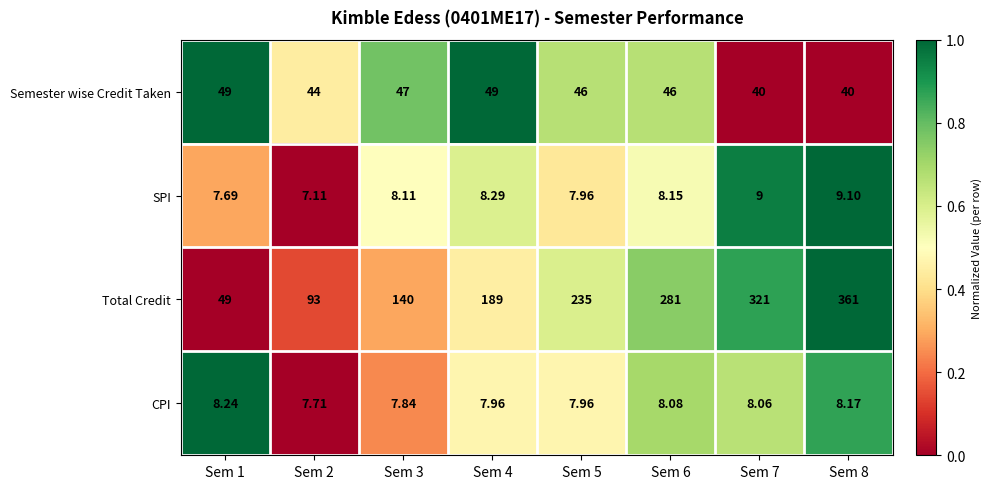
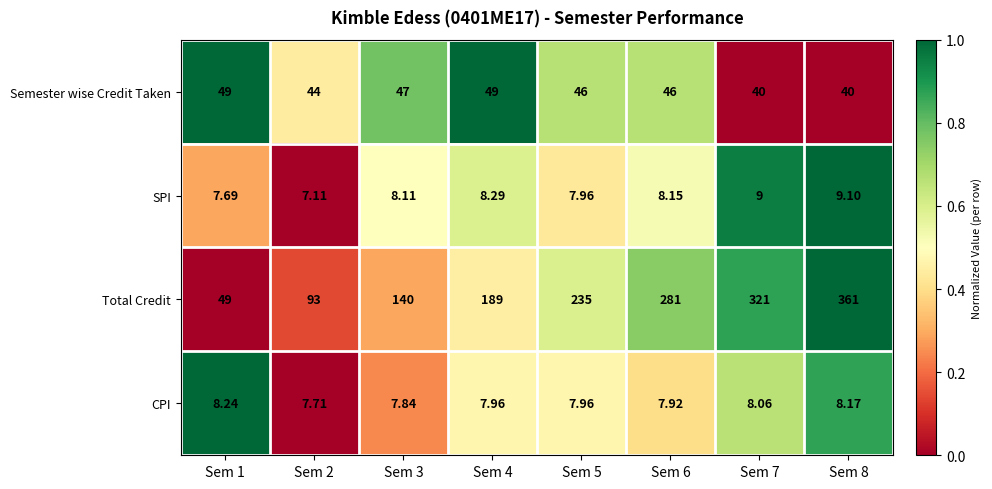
  {
    "Semester wise Credit Taken": {
      "Sem 1": 49,
      "Sem 2": 44,
      "Sem 3": 47,
      "Sem 4": 49,
      "Sem 5": 46,
      "Sem 6": 46,
      "Sem 7": 40,
      "Sem 8": 40
    },
    "SPI": {
      "Sem 1": 7.69,
      "Sem 2": 7.11,
      "Sem 3": 8.11,
      "Sem 4": 8.29,
      "Sem 5": 7.96,
      "Sem 6": 8.15,
      "Sem 7": 9,
      "Sem 8": 9.10
    },
    "Total Credit": {
      "Sem 1": 49,
      "Sem 2": 93,
      "Sem 3": 140,
      "Sem 4": 189,
      "Sem 5": 235,
      "Sem 6": 281,
      "Sem 7": 321,
      "Sem 8": 361
    },
    "CPI": {
      "Sem 1": 8.24,
      "Sem 2": 7.71,
      "Sem 3": 7.84,
      "Sem 4": 7.96,
      "Sem 5": 7.96,
-     "Sem 6": 8.08,
+     "Sem 6": 7.92,
      "Sem 7": 8.06,
      "Sem 8": 8.17
    }
  }
